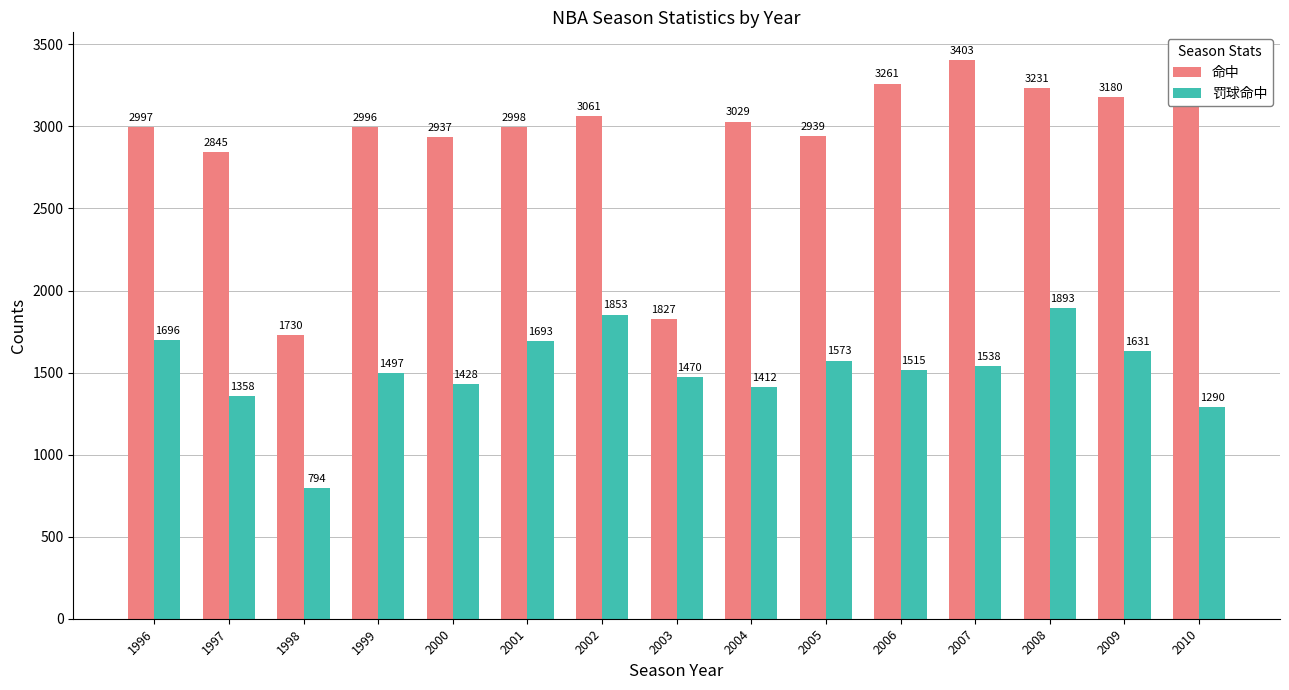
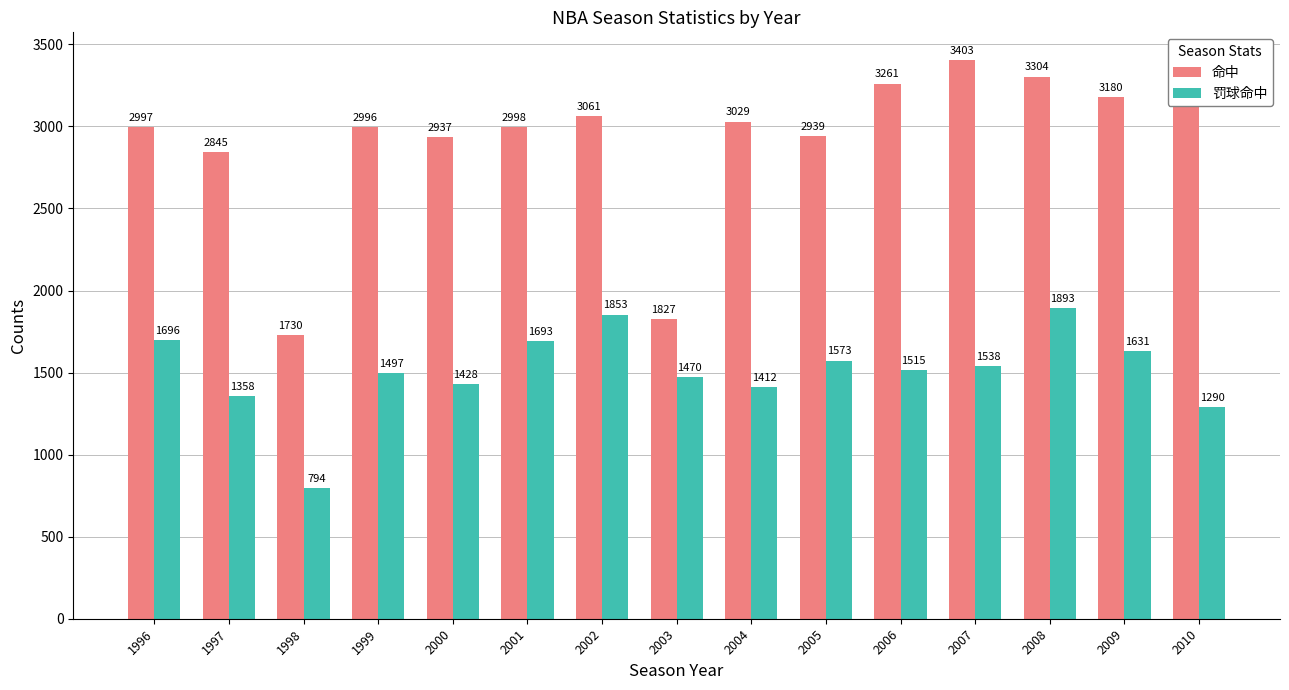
  {
    "命中": {
      "1996": 2997,
      "1997": 2845,
      "1998": 1730,
      "1999": 2996,
      "2000": 2937,
      "2001": 2998,
      "2002": 3061,
      "2003": 1827,
      "2004": 3029,
      "2005": 2939,
      "2006": 3261,
      "2007": 3403,
-     "2008": 3231,
+     "2008": 3304,
      "2009": 3180
    },
    "罚球命中": {
      "1996": 1696,
      "1997": 1358,
      "1998": 794,
      "1999": 1497,
      "2000": 1428,
      "2001": 1693,
      "2002": 1853,
      "2003": 1470,
      "2004": 1412,
      "2005": 1573,
      "2006": 1515,
      "2007": 1538,
      "2008": 1893,
      "2009": 1631,
      "2010": 1290
    }
  }
